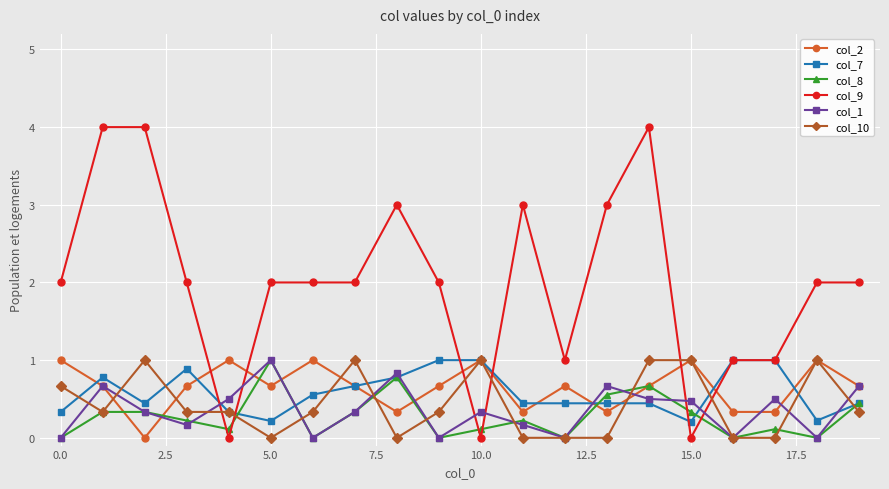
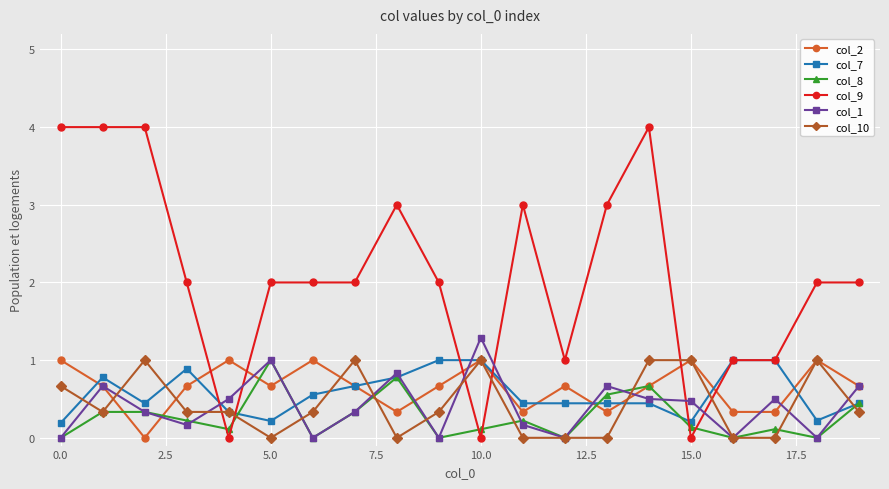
  {
    "col_7": {
-     "0.0": 0.3,
+     "0.0": 0.2,
      "5.0": 0.2,
      "15.0": 0.2
    },
    "col_8": {
      "10.0": 0.1,
-     "15.0": 0.3
+     "15.0": 0.1
    },
    "col_9": {
-     "0.0": 2,
+     "0.0": 4,
      "5.0": 2,
      "10.0": 0,
      "15.0": 0
    },
    "col_1": {
-     "10.0": 0.3,
+     "10.0": 1.3,
      "15.0": 0.5
    }
  }
